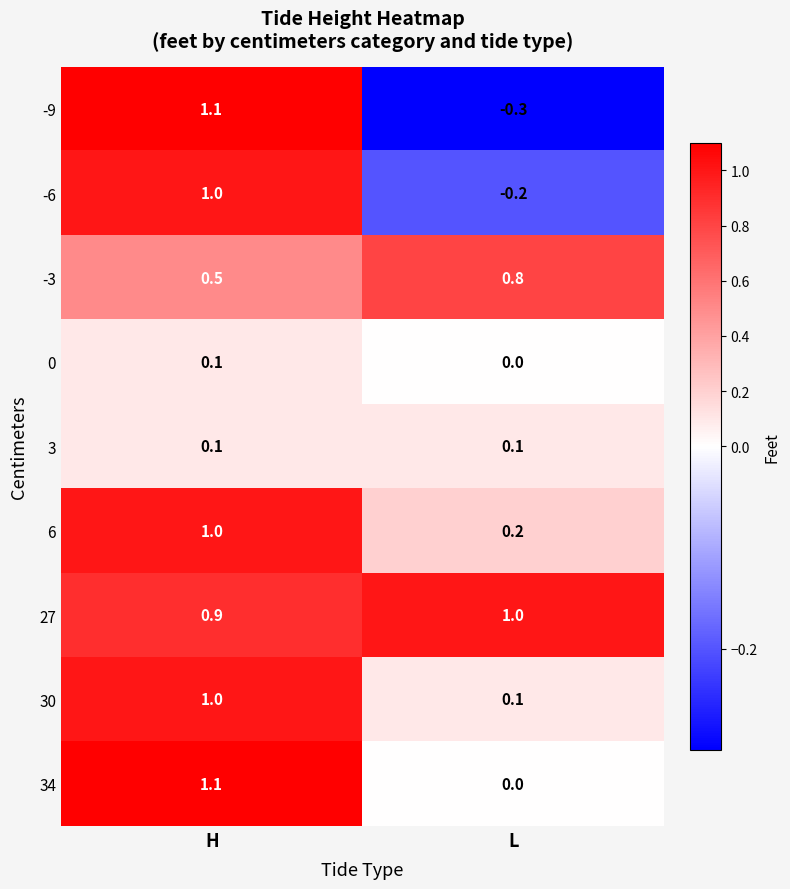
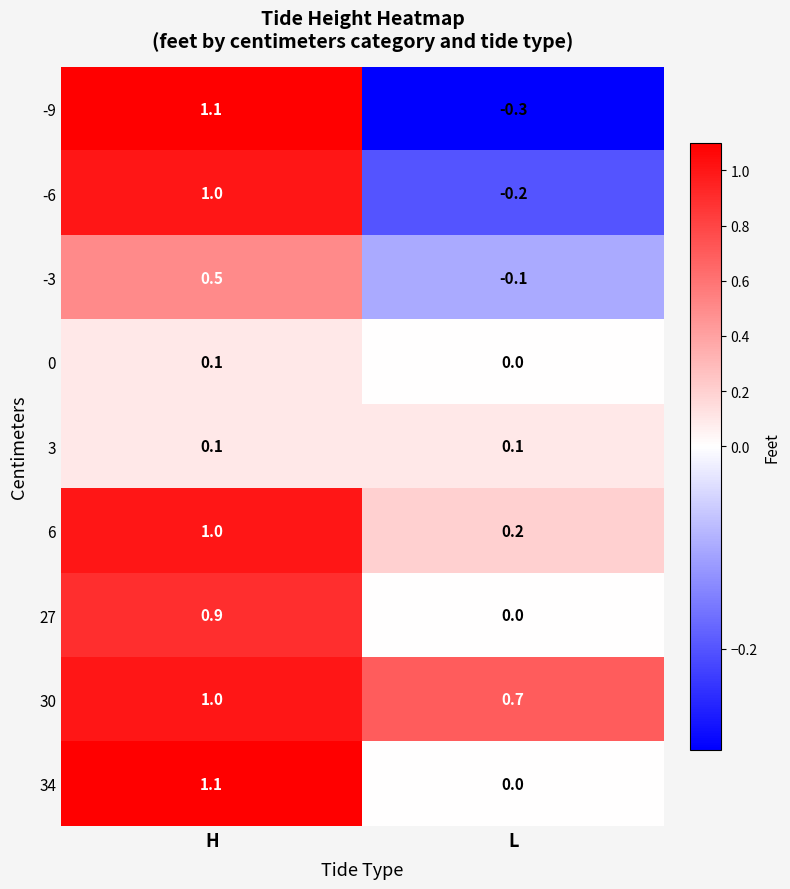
  {
    "-9": {
      "H": 1.1,
      "L": -0.3
    },
    "-6": {
      "H": 1.0,
      "L": -0.2
    },
    "-3": {
      "H": 0.5,
-     "L": 0.8
+     "L": -0.1
    },
    "0": {
      "H": 0.1,
      "L": 0.0
    },
    "3": {
      "H": 0.1,
      "L": 0.1
    },
    "6": {
      "H": 1.0,
      "L": 0.2
    },
    "27": {
      "H": 0.9,
-     "L": 1.0
+     "L": 0.0
    },
    "30": {
      "H": 1.0,
-     "L": 0.1
+     "L": 0.7
    },
    "34": {
      "H": 1.1,
      "L": 0.0
    }
  }
